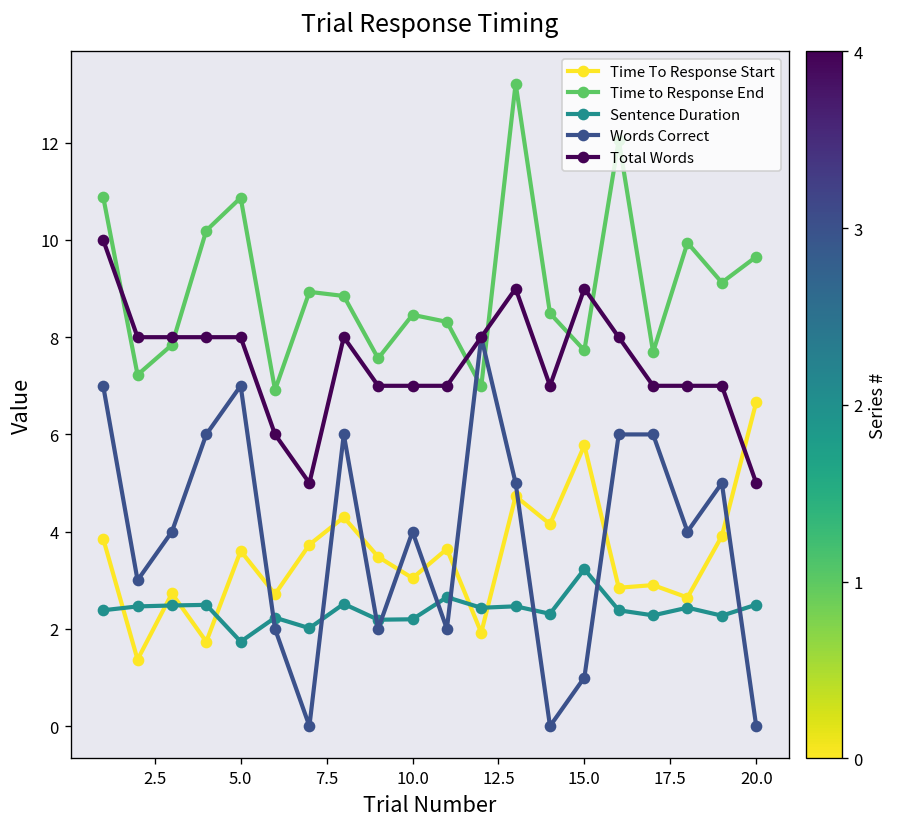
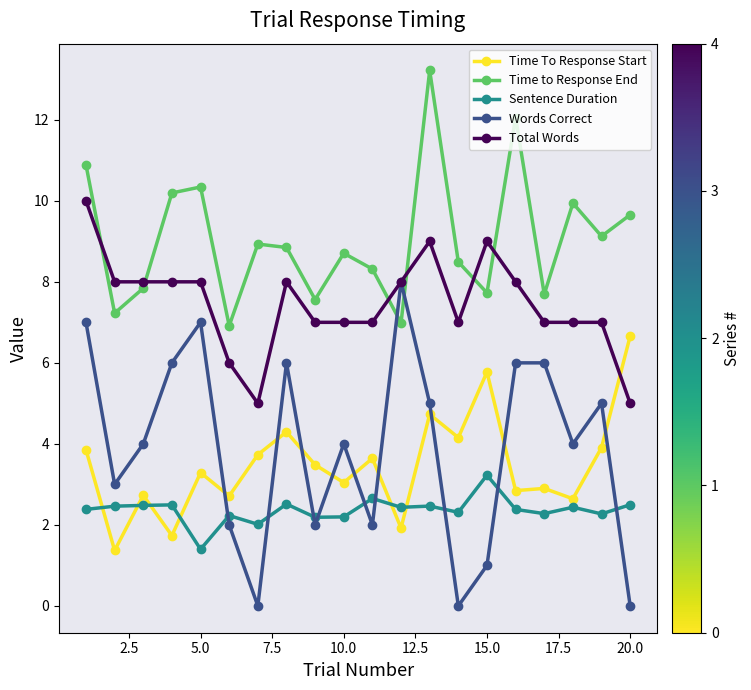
  {
    "Time To Response Start": {
-     "5.0": 3.6,
+     "5.0": 3.3,
      "10.0": 3.0,
      "15.0": 5.8,
      "20.0": 6.7
    },
    "Time to Response End": {
-     "5.0": 10.9,
-     "10.0": 8.5,
+     "5.0": 10.3,
+     "10.0": 8.7,
      "15.0": 7.7,
      "20.0": 9.7
    },
    "Sentence Duration": {
-     "5.0": 1.7,
+     "5.0": 1.4,
      "10.0": 2.2,
      "15.0": 3.2,
      "20.0": 2.5
    },
    "Words Correct": {
      "5.0": 7.0,
      "10.0": 4.0,
      "15.0": 1.0,
      "20.0": 0.0
    },
    "Total Words": {
      "5.0": 8.0,
      "10.0": 7.0,
      "15.0": 9.0,
      "20.0": 5.0
    }
  }
